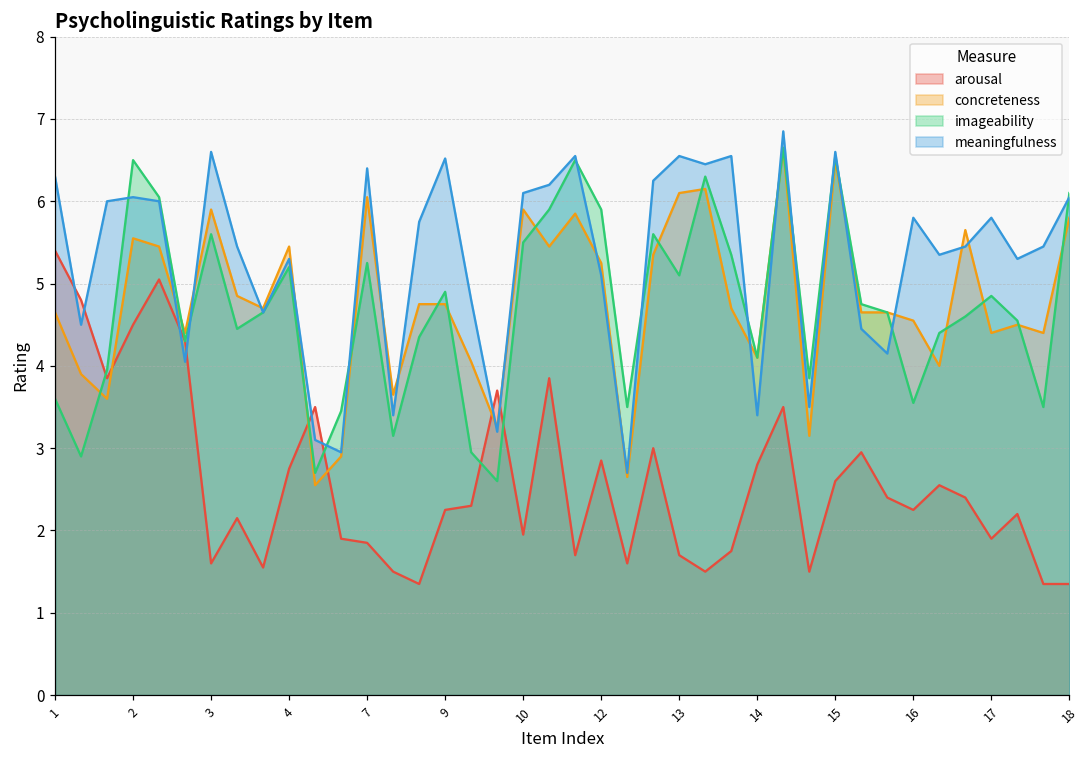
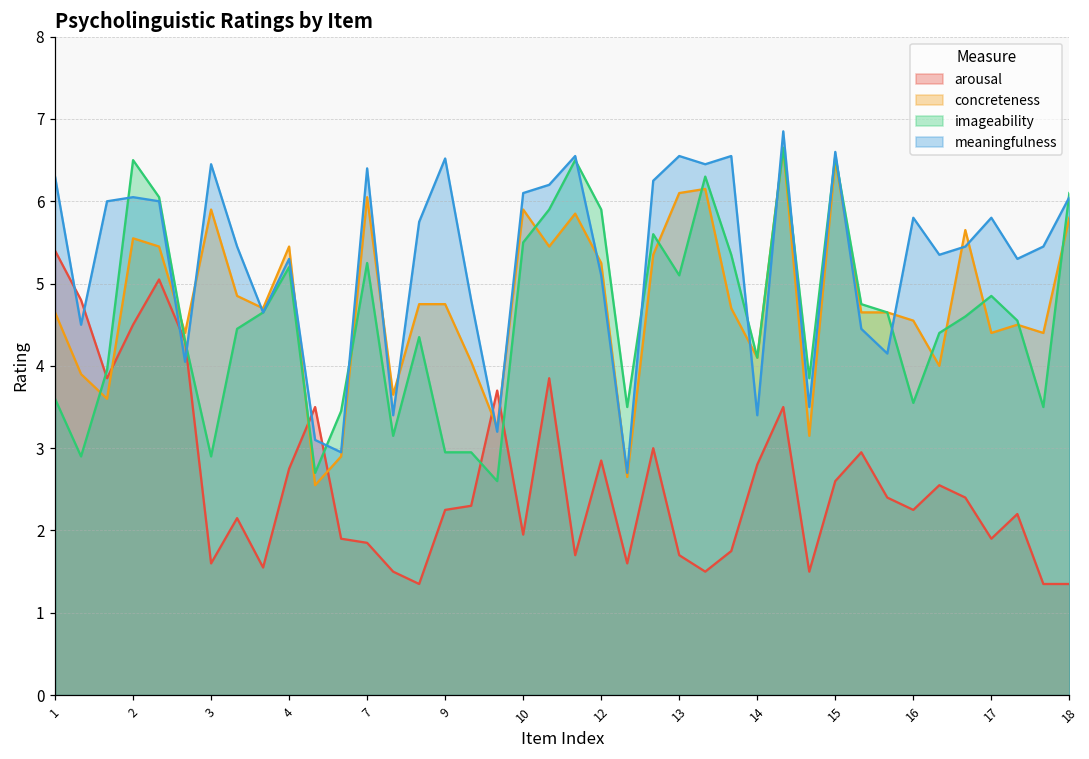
  {
    "imageability": {
-     "3": 5.6,
-     "9": 4.9,
+     "3": 2.9,
+     "9": 3.0,
      "12": 5.9,
      "15": 6.6,
      "18": 6.1
    },
    "meaningfulness": {
-     "3": 6.6,
+     "3": 6.5,
      "9": 6.5,
      "12": 5.1,
      "15": 6.6,
      "18": 6.1
    }
  }
